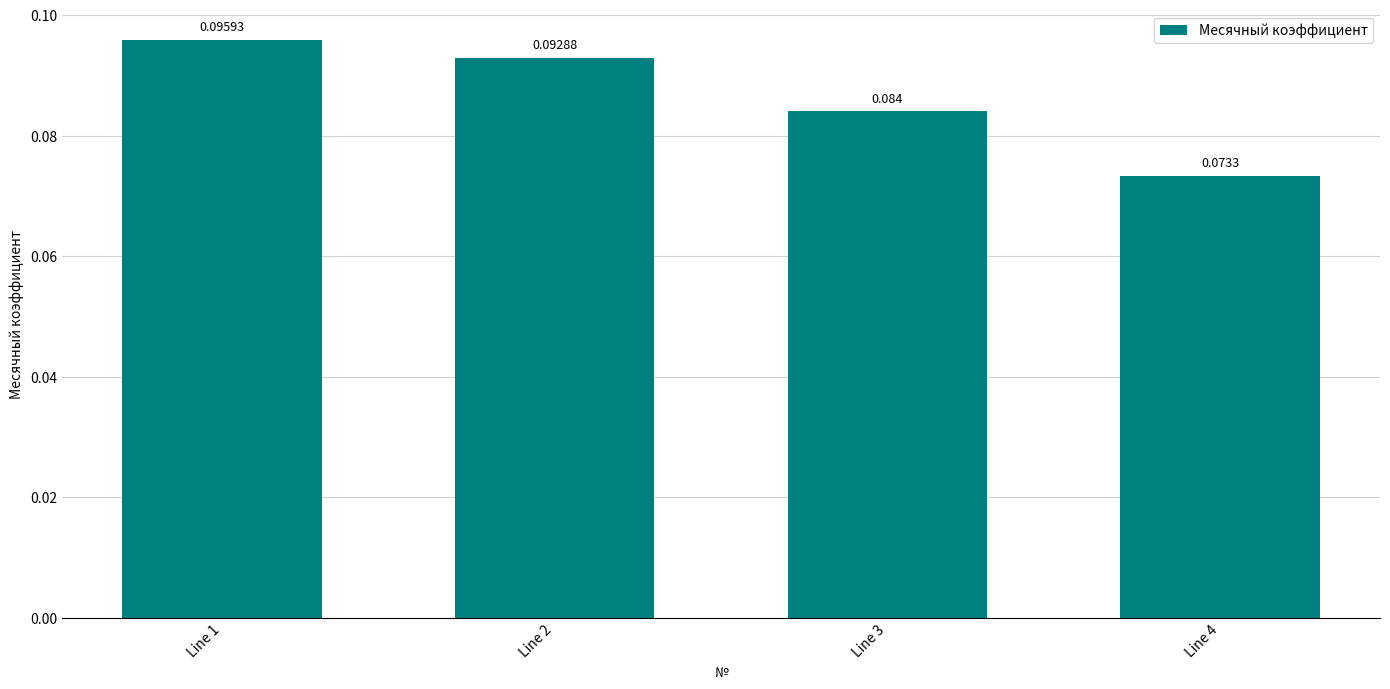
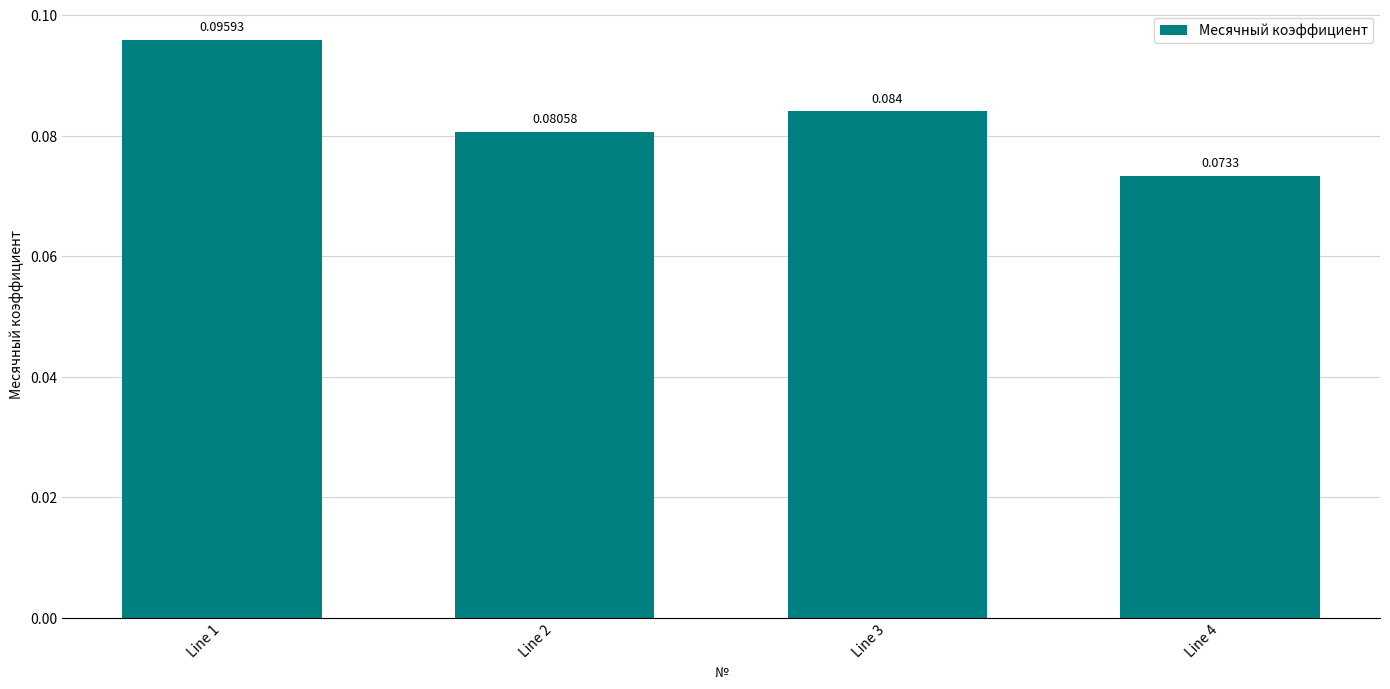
  {
    "Line 1": 0.09593,
-   "Line 2": 0.09288,
+   "Line 2": 0.08058,
    "Line 3": 0.084,
    "Line 4": 0.0733
  }
